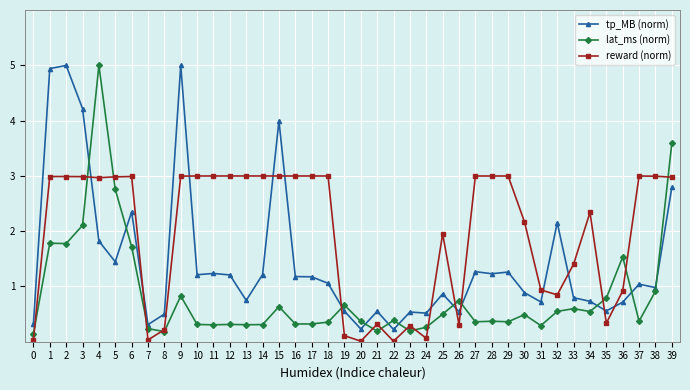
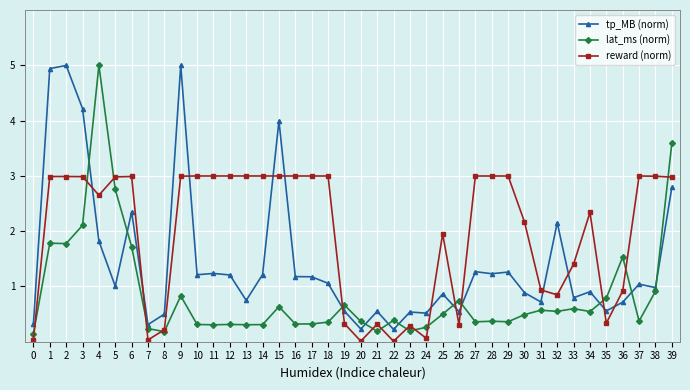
  {
    "tp_MB (norm)": {
      "0": 0.3,
      "1": 4.9,
      "2": 5.0,
      "3": 4.2,
      "4": 1.8,
-     "5": 1.4,
+     "5": 1.0,
      "6": 2.3,
      "7": 0.3,
      "8": 0.5,
      "9": 5.0,
      "10": 1.2,
      "11": 1.2,
      "12": 1.2,
      "13": 0.7,
      "14": 1.2,
      "15": 4.0,
      "16": 1.2,
      "17": 1.2,
      "18": 1.1,
      "19": 0.6,
      "20": 0.2,
      "21": 0.5,
      "22": 0.2,
      "23": 0.5,
      "24": 0.5,
      "25": 0.9,
      "26": 0.5,
      "27": 1.3,
      "28": 1.2,
      "29": 1.3,
      "30": 0.9,
      "31": 0.7,
      "32": 2.2,
      "33": 0.8,
-     "34": 0.7,
+     "34": 0.9,
      "35": 0.6,
      "36": 0.7,
      "37": 1.0,
      "38": 1.0,
      "39": 2.8
    },
    "lat_ms (norm)": {
      "0": 0.1,
      "1": 1.8,
      "2": 1.8,
      "3": 2.1,
      "4": 5.0,
      "5": 2.8,
      "6": 1.7,
      "7": 0.2,
      "9": 0.8,
      "10": 0.3,
      "11": 0.3,
      "12": 0.3,
      "13": 0.3,
      "14": 0.3,
      "15": 0.6,
      "16": 0.3,
      "17": 0.3,
      "18": 0.4,
      "19": 0.7,
      "20": 0.4,
      "21": 0.2,
      "22": 0.4,
      "23": 0.2,
      "24": 0.3,
      "25": 0.5,
      "26": 0.7,
      "27": 0.4,
      "28": 0.4,
      "29": 0.4,
      "30": 0.5,
-     "31": 0.3,
+     "31": 0.6,
      "32": 0.5,
      "33": 0.6,
      "34": 0.5,
      "35": 0.8,
      "36": 1.5,
      "37": 0.4,
      "38": 0.9,
      "39": 3.6
    },
    "reward (norm)": {
      "0": 0.0,
      "1": 3.0,
      "2": 3.0,
      "3": 3.0,
-     "4": 3.0,
+     "4": 2.7,
      "5": 3.0,
      "6": 3.0,
      "7": 0.0,
      "9": 3.0,
      "10": 3.0,
      "11": 3.0,
      "12": 3.0,
      "13": 3.0,
      "14": 3.0,
      "15": 3.0,
      "16": 3.0,
      "17": 3.0,
      "18": 3.0,
-     "19": 0.1,
+     "19": 0.3,
      "20": 0.0,
      "21": 0.3,
      "22": 0.0,
      "23": 0.3,
      "24": 0.1,
      "25": 2.0,
      "26": 0.3,
      "27": 3.0,
      "28": 3.0,
      "29": 3.0,
      "30": 2.2,
      "31": 0.9,
      "32": 0.8,
      "33": 1.4,
      "34": 2.3,
      "35": 0.3,
      "36": 0.9,
      "37": 3.0,
      "38": 3.0,
      "39": 3.0
    }
  }
